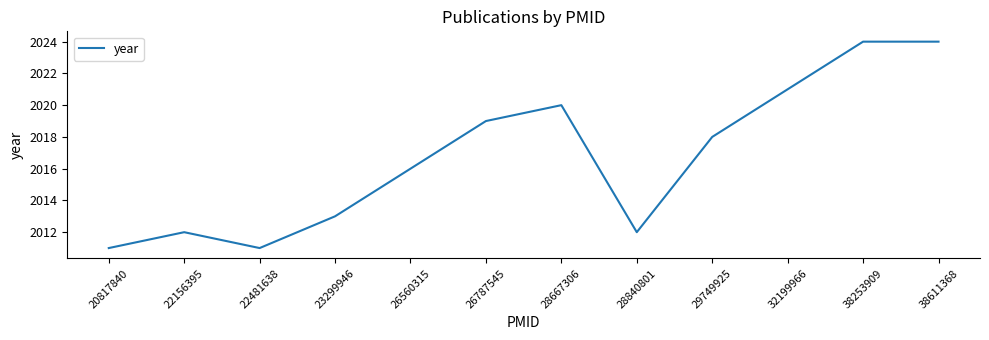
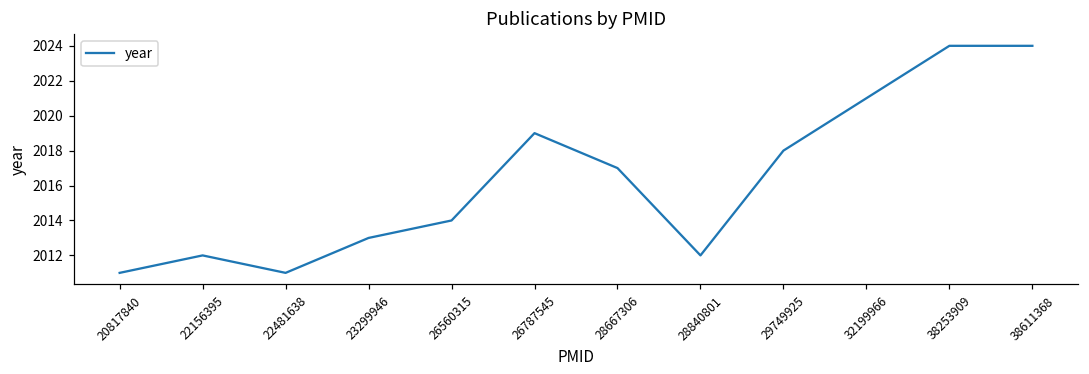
  {
    "20817840": 2011,
    "22156395": 2012,
    "22481638": 2011,
    "23299946": 2013,
-   "26560315": 2016,
+   "26560315": 2014,
    "26787545": 2019,
-   "28667306": 2020,
+   "28667306": 2017,
    "28840801": 2012,
    "29749925": 2018,
    "32199966": 2021,
    "38253909": 2024,
    "38611368": 2024
  }
